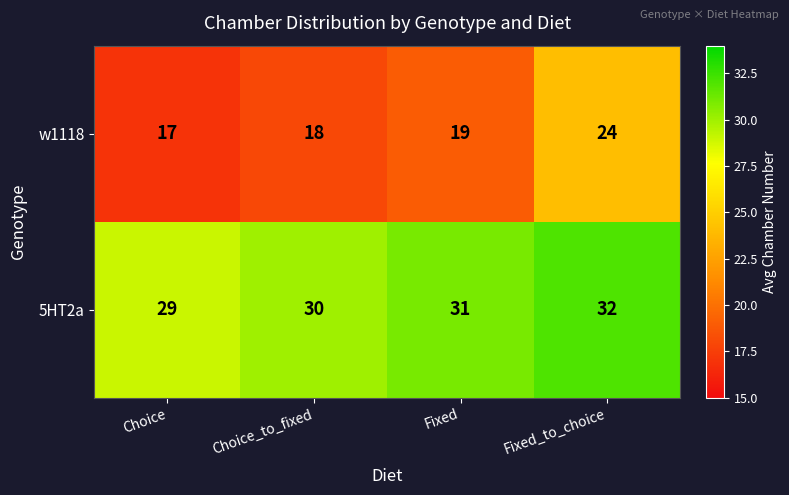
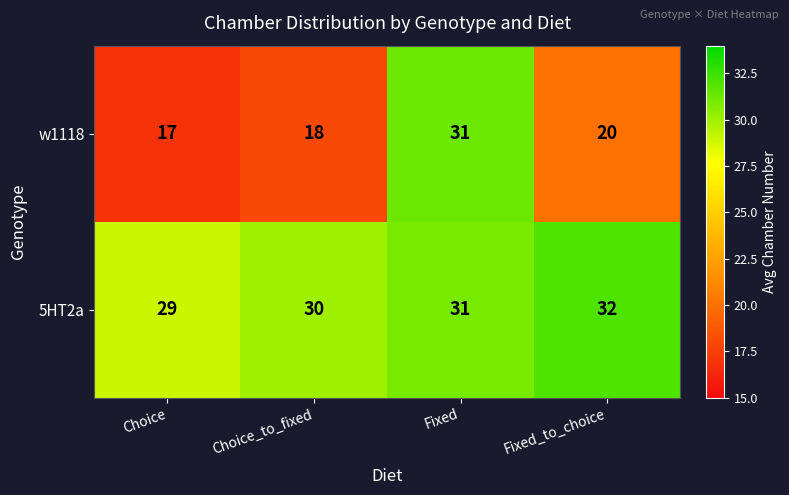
  {
    "w1118": {
      "Choice": 17,
      "Choice_to_fixed": 18,
-     "Fixed": 19,
-     "Fixed_to_choice": 24
+     "Fixed": 31,
+     "Fixed_to_choice": 20
    },
    "5HT2a": {
      "Choice": 29,
      "Choice_to_fixed": 30,
      "Fixed": 31,
      "Fixed_to_choice": 32
    }
  }
